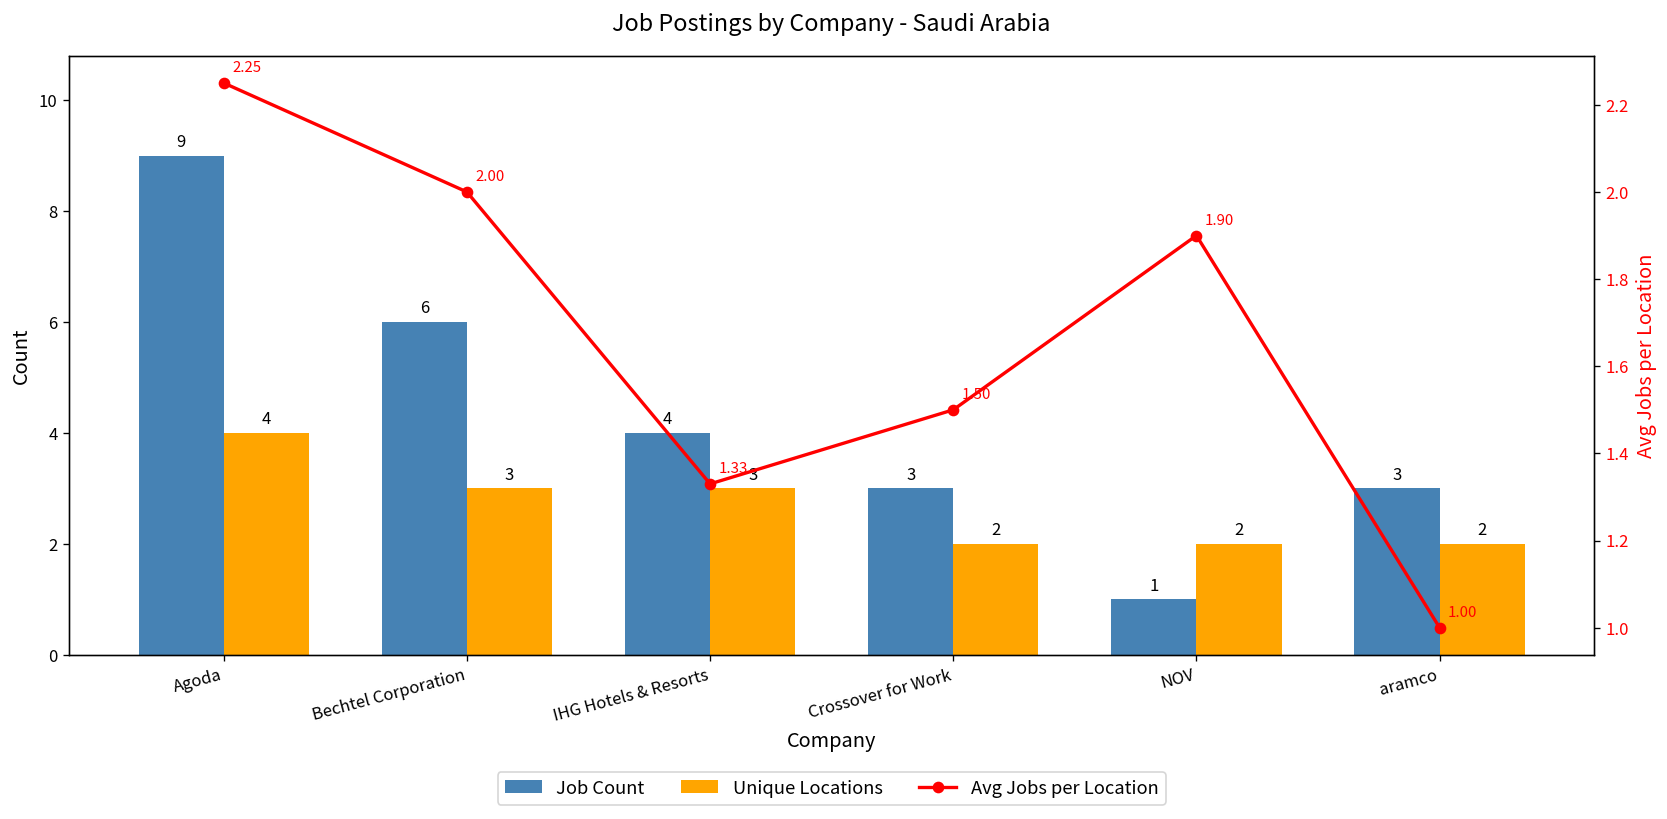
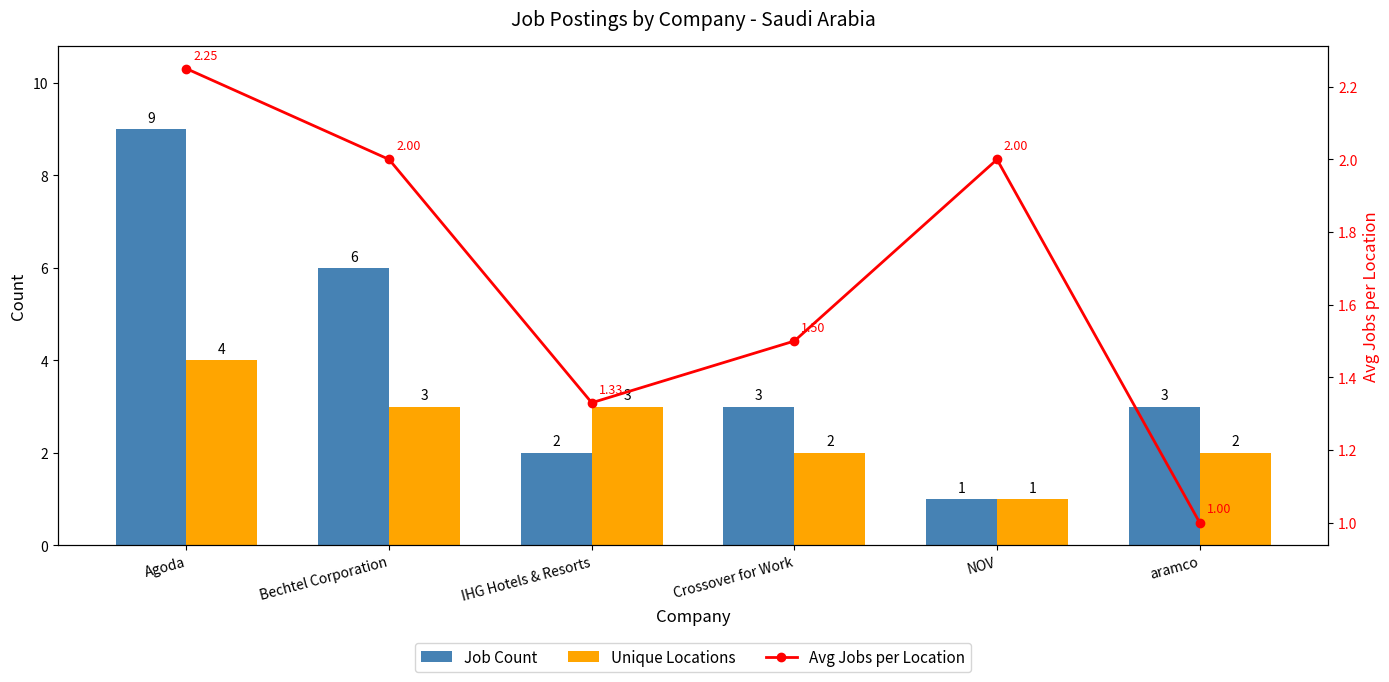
  {
    "Job Count": {
      "Agoda": 9,
      "Bechtel Corporation": 6,
-     "IHG Hotels & Resorts": 4,
+     "IHG Hotels & Resorts": 2,
      "Crossover for Work": 3,
      "NOV": 1,
      "aramco": 3
    },
    "Unique Locations": {
      "Agoda": 4,
      "Bechtel Corporation": 3,
      "IHG Hotels & Resorts": 3,
      "Crossover for Work": 2,
-     "NOV": 2,
+     "NOV": 1,
      "aramco": 2
    },
    "Avg Jobs per Location": {
      "Agoda": 2.25,
      "Bechtel Corporation": 2.00,
      "IHG Hotels & Resorts": 1.33,
      "Crossover for Work": 1.50,
-     "NOV": 1.90,
+     "NOV": 2.00,
      "aramco": 1.00
    }
  }
